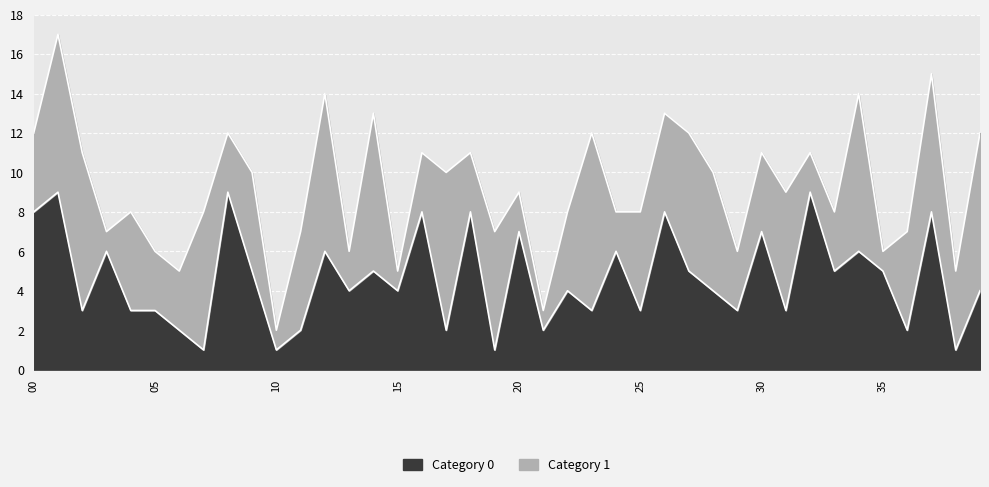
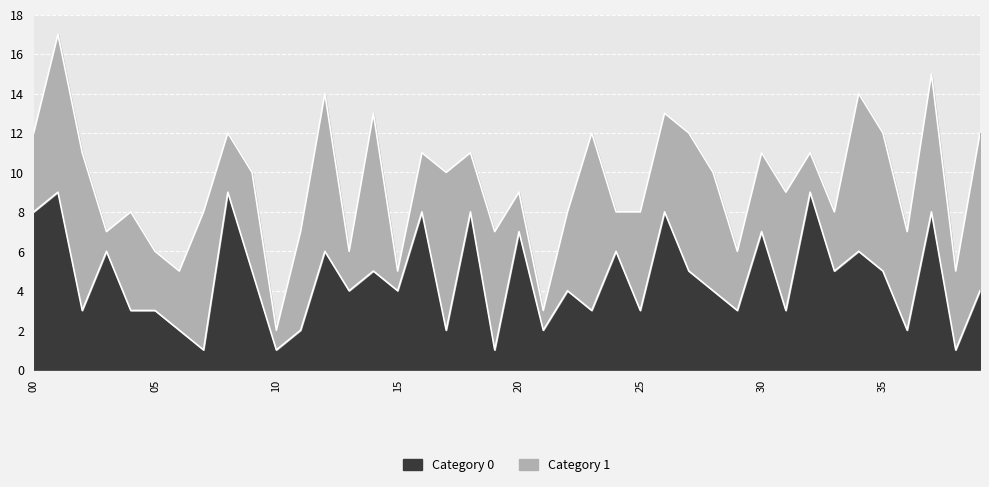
  {
    "Category 0": {
      "00": 8,
      "05": 3,
      "10": 1,
      "15": 4,
      "20": 7,
      "25": 3,
      "30": 7,
      "35": 5
    },
    "Category 1": {
      "00": 4,
      "05": 3,
      "10": 1,
      "15": 1,
      "20": 2,
      "25": 5,
      "30": 4,
-     "35": 1
+     "35": 7
    }
  }
